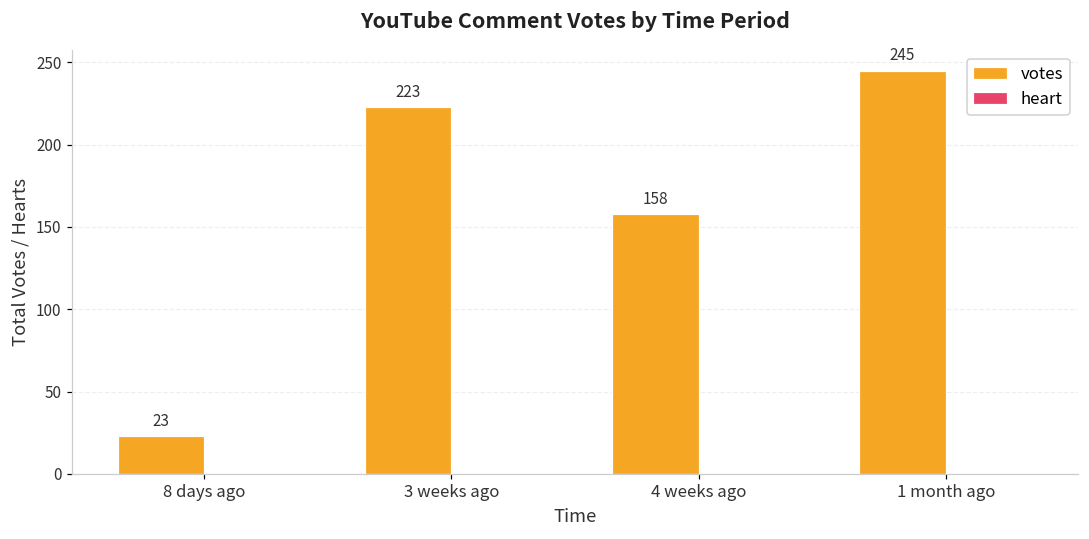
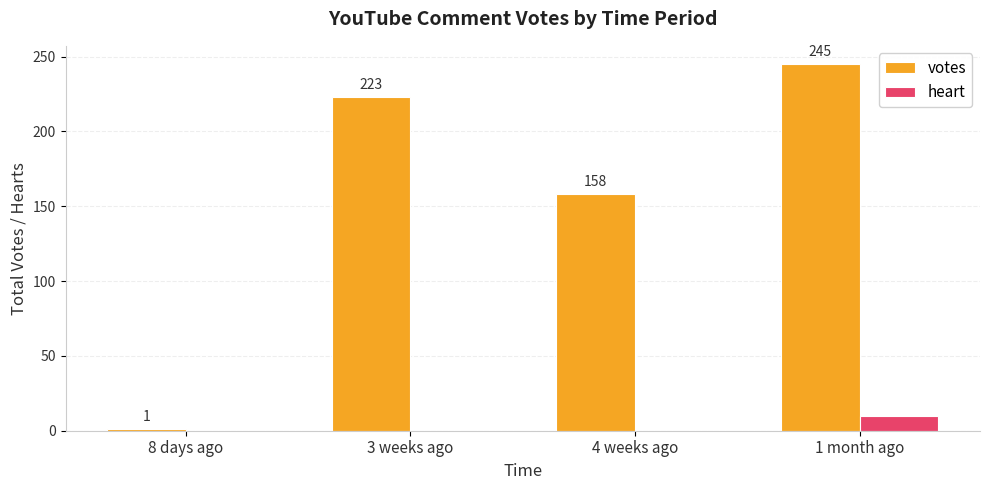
  {
    "votes": {
-     "8 days ago": 23,
+     "8 days ago": 1,
      "3 weeks ago": 223,
      "4 weeks ago": 158,
      "1 month ago": 245
    },
    "heart": {
      "8 days ago": 0,
      "3 weeks ago": 0,
      "4 weeks ago": 0,
-     "1 month ago": 0
+     "1 month ago": 10
    }
  }
